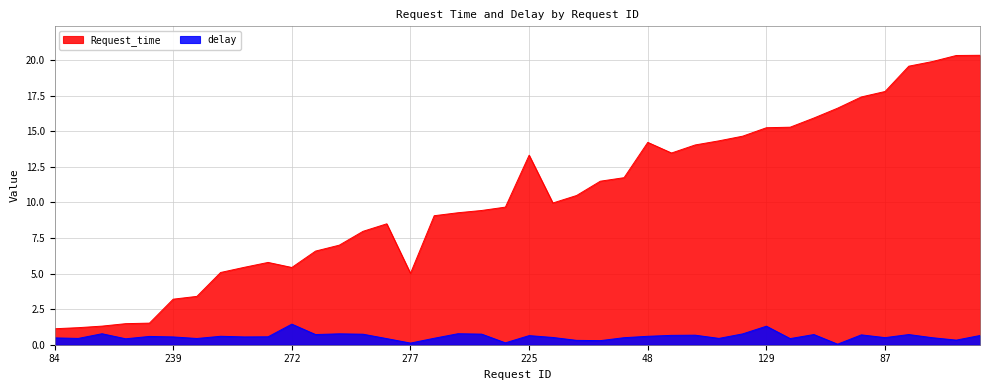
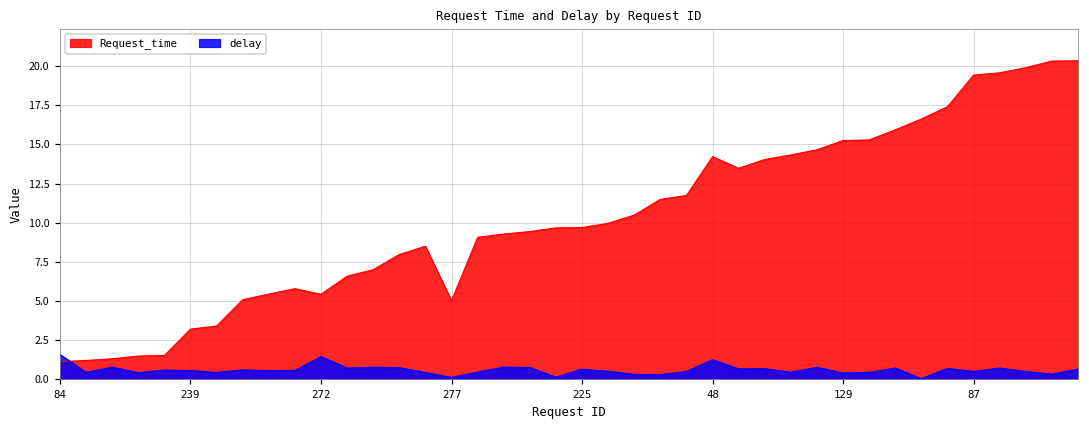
  {
    "Request_time": {
      "84": 1.1,
      "239": 3.2,
      "272": 5.4,
      "277": 5.0,
-     "225": 13.3,
+     "225": 9.7,
      "48": 14.2,
      "129": 15.2,
-     "87": 17.8
+     "87": 19.4
    },
    "delay": {
-     "84": 0.5,
+     "84": 1.6,
      "239": 0.5,
      "272": 1.4,
      "277": 0.1,
      "225": 0.6,
-     "48": 0.6,
-     "129": 1.3,
+     "48": 1.2,
+     "129": 0.4,
      "87": 0.5
    }
  }
